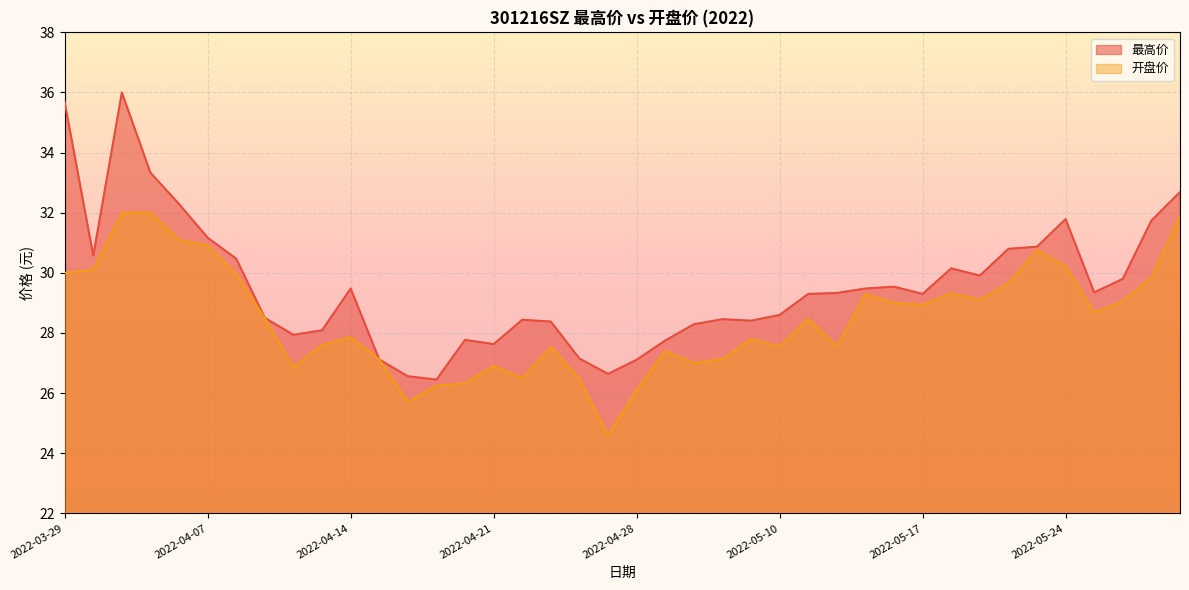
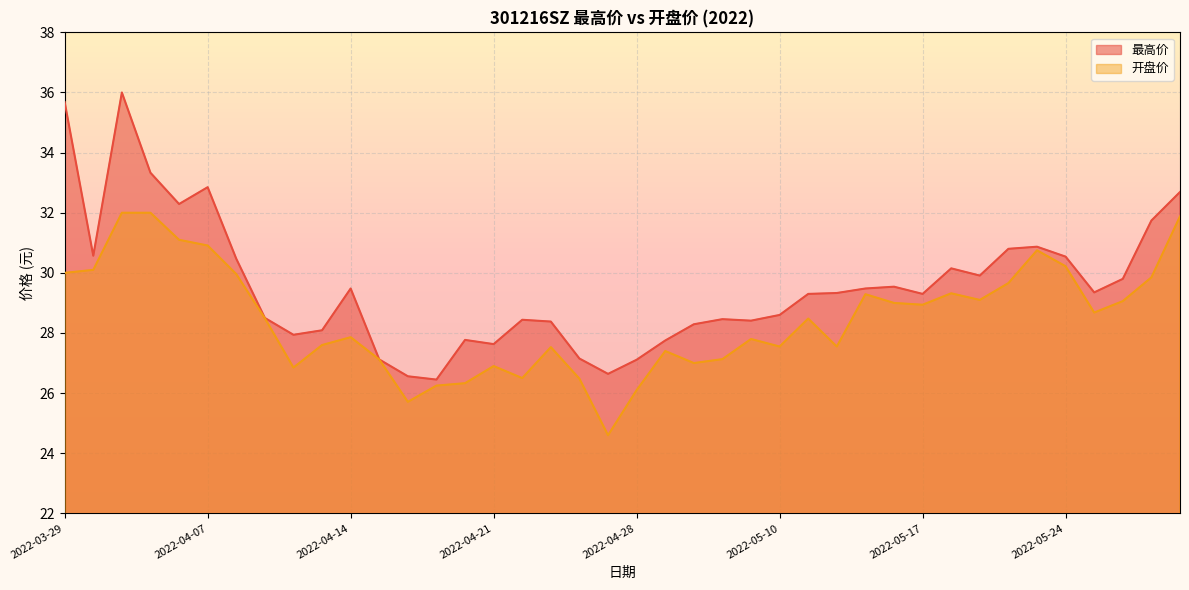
  {
    "最高价": {
      "2022-03-29": 35.7,
-     "2022-04-07": 31.2,
+     "2022-04-07": 32.9,
      "2022-04-14": 29.5,
      "2022-04-21": 27.6,
      "2022-04-28": 27.1,
      "2022-05-10": 28.6,
      "2022-05-17": 29.3,
-     "2022-05-24": 31.8
+     "2022-05-24": 30.5
    },
    "开盘价": {
      "2022-03-29": 30.0,
      "2022-04-07": 30.9,
      "2022-04-14": 27.9,
      "2022-04-21": 26.9,
      "2022-04-28": 26.1,
      "2022-05-10": 27.6,
      "2022-05-17": 28.9,
      "2022-05-24": 30.2
    }
  }
